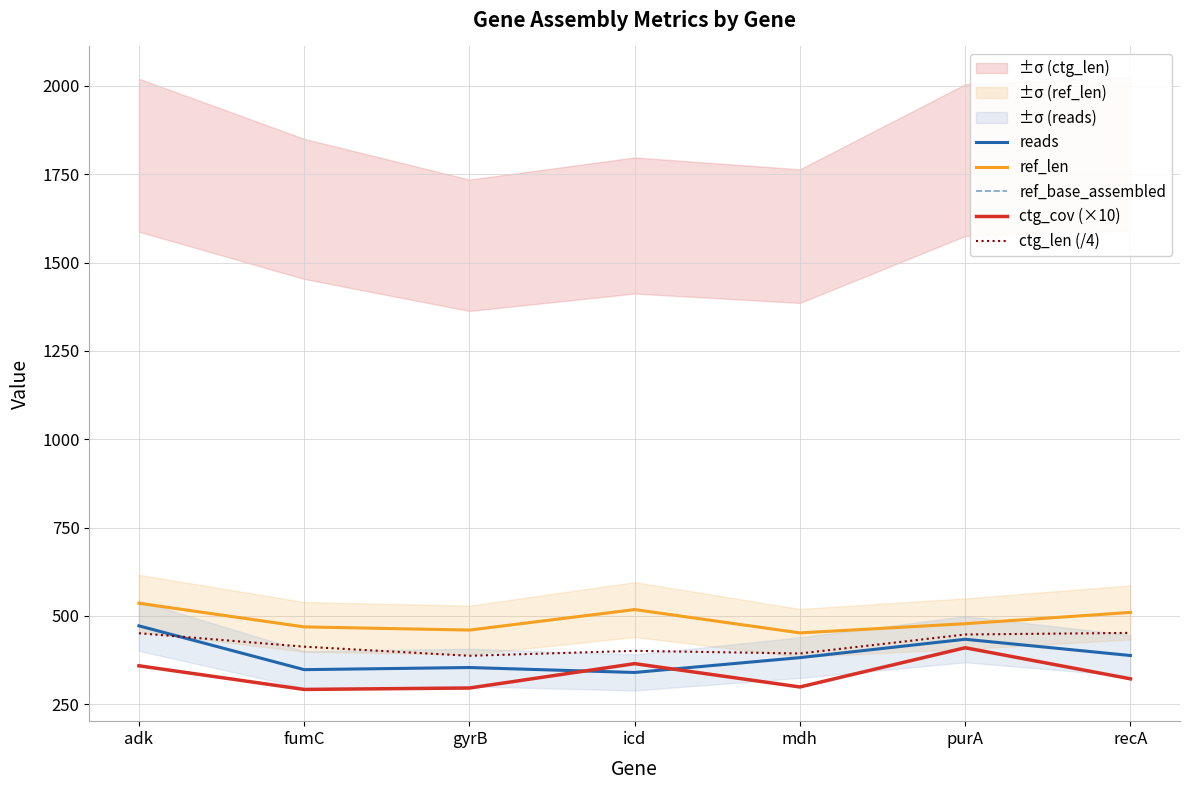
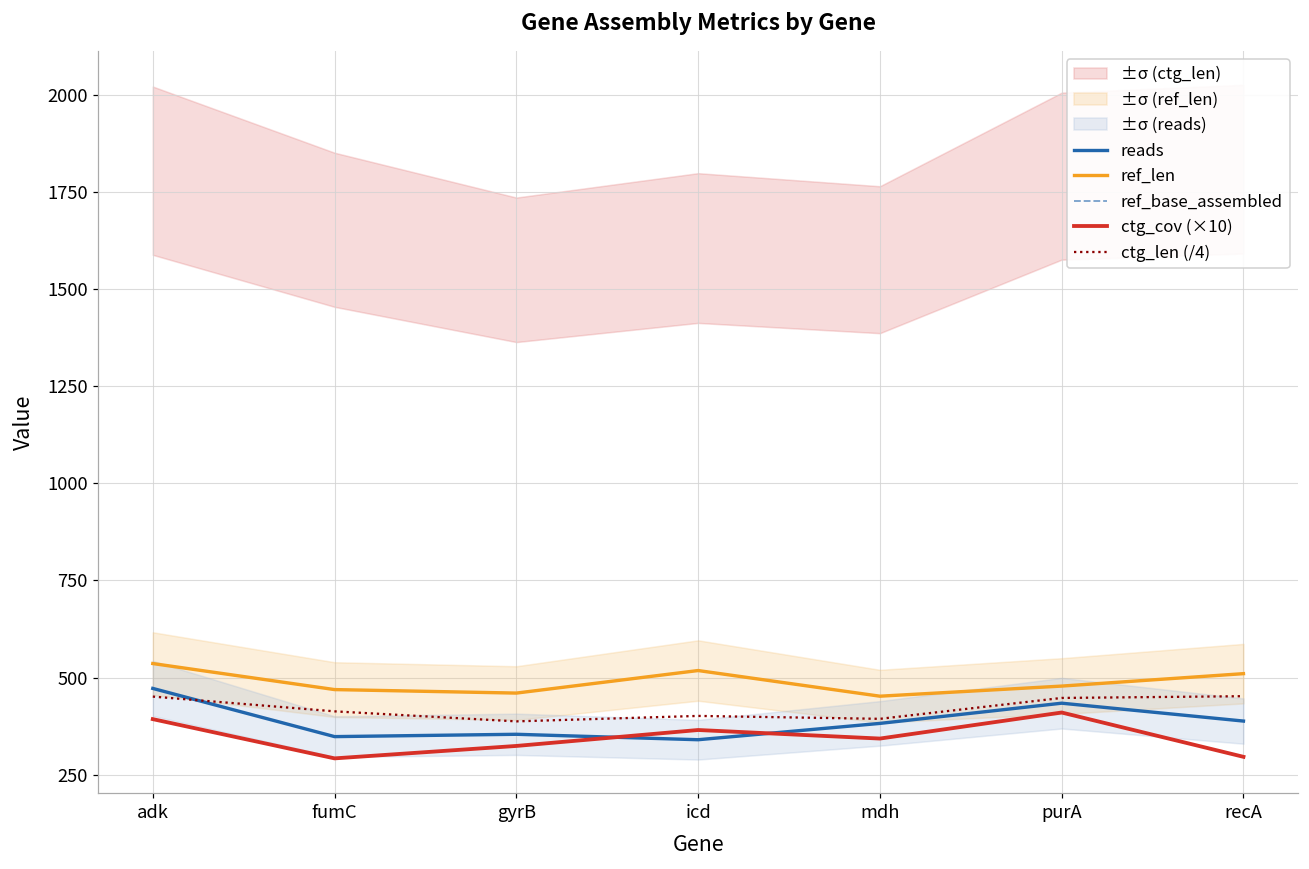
  {
    "ctg_cov (×10)": {
-     "adk": 360,
+     "adk": 390,
      "fumC": 290,
-     "gyrB": 300,
+     "gyrB": 320,
      "icd": 370,
-     "mdh": 300,
+     "mdh": 340,
      "purA": 410,
-     "recA": 320
+     "recA": 300
    },
    "ctg_len (/4)": {
      "adk": 450,
      "fumC": 410,
      "gyrB": 390,
      "icd": 400,
      "mdh": 390,
      "purA": 450
    }
  }
